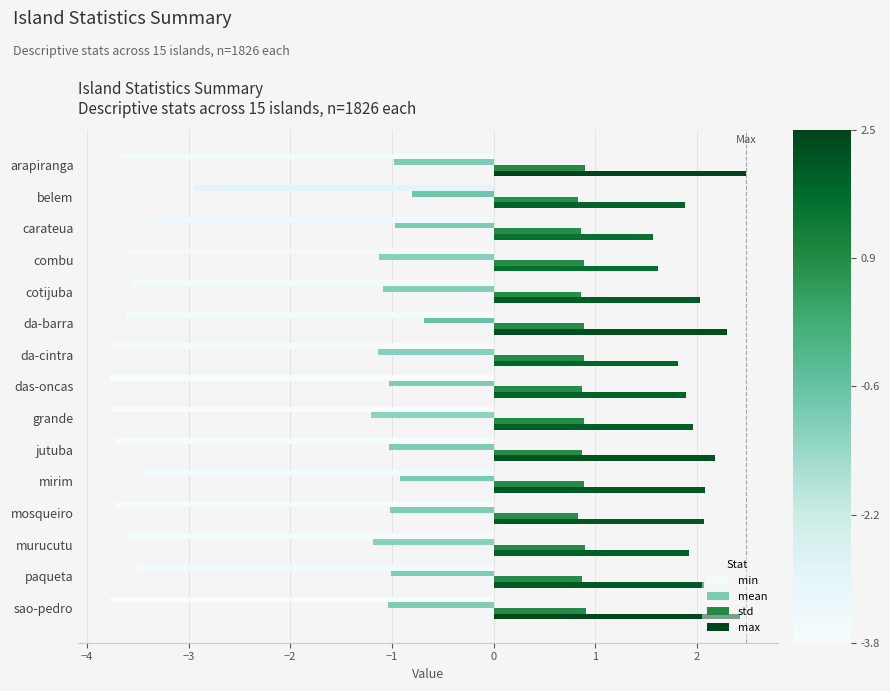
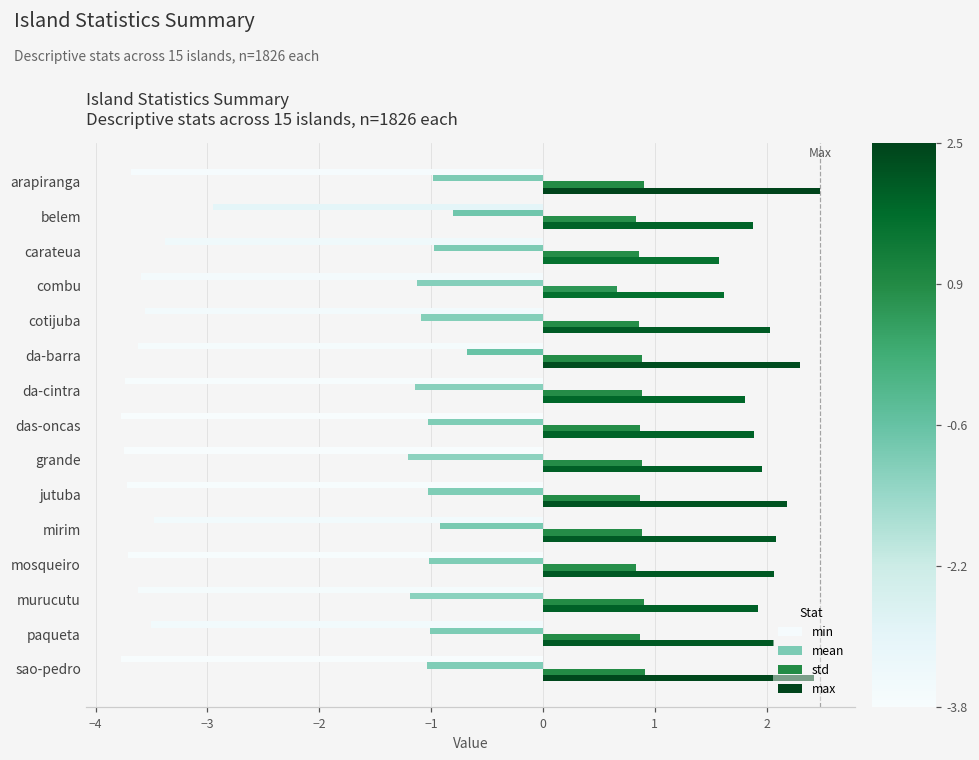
  {
    "min": {
      "arapiranga": -3.68,
      "belem": -2.95,
      "carateua": -3.38,
      "combu": -3.59,
      "cotijuba": -3.56,
      "da-barra": -3.62,
      "da-cintra": -3.74,
      "das-oncas": -3.77,
      "grande": -3.75,
      "jutuba": -3.72,
      "mirim": -3.48,
      "mosqueiro": -3.71,
      "murucutu": -3.62,
      "paqueta": -3.50,
      "sao-pedro": -3.77
    },
    "mean": {
      "arapiranga": -0.98,
      "belem": -0.80,
      "carateua": -0.97,
      "combu": -1.13,
      "cotijuba": -1.09,
      "da-barra": -0.68,
      "da-cintra": -1.14,
      "das-oncas": -1.03,
      "grande": -1.21,
      "jutuba": -1.03,
      "mirim": -0.92,
      "mosqueiro": -1.02,
      "murucutu": -1.19,
      "paqueta": -1.01,
      "sao-pedro": -1.04
    },
    "std": {
      "arapiranga": 0.90,
      "belem": 0.83,
      "carateua": 0.86,
-     "combu": 0.89,
+     "combu": 0.66,
      "cotijuba": 0.86,
      "da-barra": 0.89,
      "da-cintra": 0.89,
      "das-oncas": 0.87,
      "grande": 0.89,
      "jutuba": 0.87,
      "mirim": 0.89,
      "mosqueiro": 0.83,
      "murucutu": 0.90,
      "paqueta": 0.87,
      "sao-pedro": 0.91
    },
    "max": {
      "arapiranga": 2.48,
      "belem": 1.88,
      "carateua": 1.57,
      "combu": 1.62,
      "cotijuba": 2.03,
      "da-barra": 2.30,
      "da-cintra": 1.81,
      "das-oncas": 1.89,
      "grande": 1.96,
      "jutuba": 2.18,
      "mirim": 2.08,
      "mosqueiro": 2.07,
      "murucutu": 1.92
    }
  }
